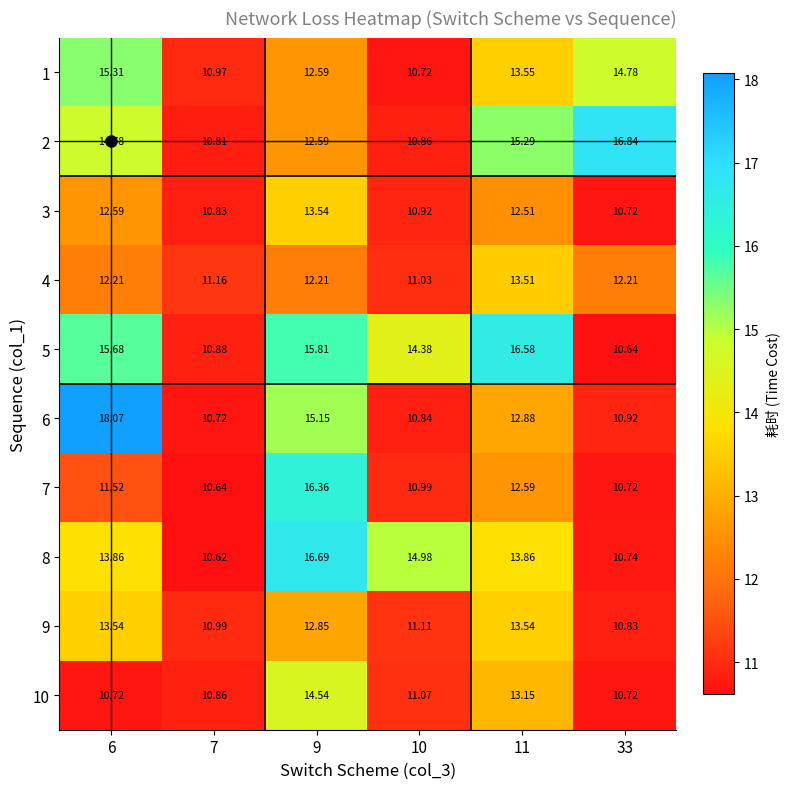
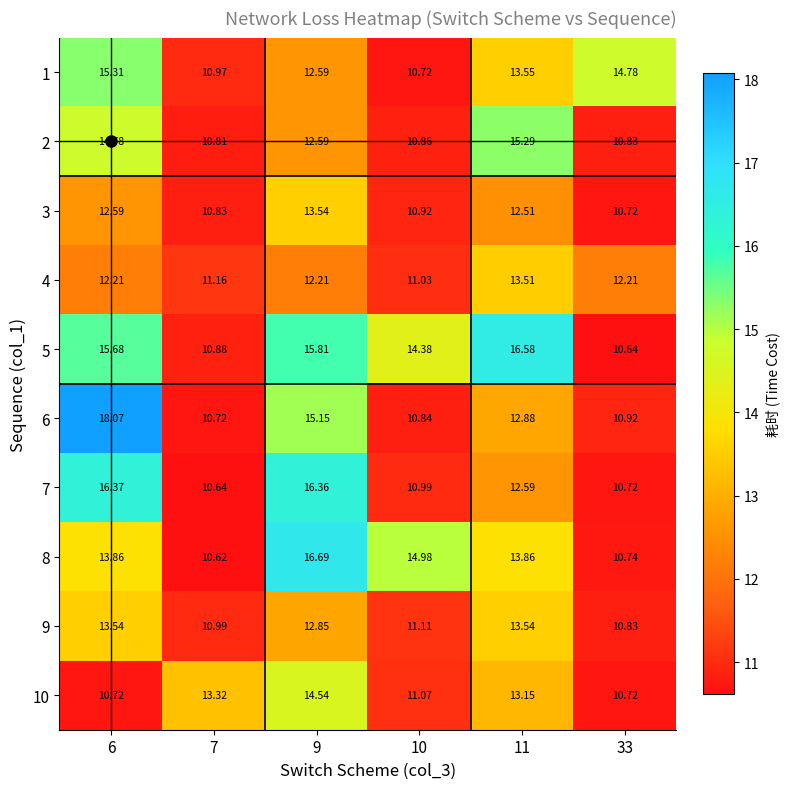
  {
    "1": {
      "6": 15.31,
      "7": 10.97,
      "9": 12.59,
      "10": 10.72,
      "11": 13.55,
      "33": 14.78
    },
    "2": {
      "7": 10.81,
      "9": 12.59,
      "10": 10.86,
      "11": 15.29,
-     "33": 16.84
+     "33": 10.83
    },
    "3": {
      "6": 12.59,
      "7": 10.83,
      "9": 13.54,
      "10": 10.92,
      "11": 12.51,
      "33": 10.72
    },
    "4": {
      "6": 12.21,
      "7": 11.16,
      "9": 12.21,
      "10": 11.03,
      "11": 13.51,
      "33": 12.21
    },
    "5": {
      "6": 15.68,
      "7": 10.88,
      "9": 15.81,
      "10": 14.38,
      "11": 16.58,
      "33": 10.64
    },
    "6": {
      "6": 18.07,
      "7": 10.72,
      "9": 15.15,
      "10": 10.84,
      "11": 12.88,
      "33": 10.92
    },
    "7": {
-     "6": 11.52,
+     "6": 16.37,
      "7": 10.64,
      "9": 16.36,
      "10": 10.99,
      "11": 12.59,
      "33": 10.72
    },
    "8": {
      "6": 13.86,
      "7": 10.62,
      "9": 16.69,
      "10": 14.98,
      "11": 13.86,
      "33": 10.74
    },
    "9": {
      "6": 13.54,
      "7": 10.99,
      "9": 12.85,
      "10": 11.11,
      "11": 13.54,
      "33": 10.83
    },
    "10": {
      "6": 10.72,
-     "7": 10.86,
+     "7": 13.32,
      "9": 14.54,
      "10": 11.07,
      "11": 13.15,
      "33": 10.72
    }
  }
